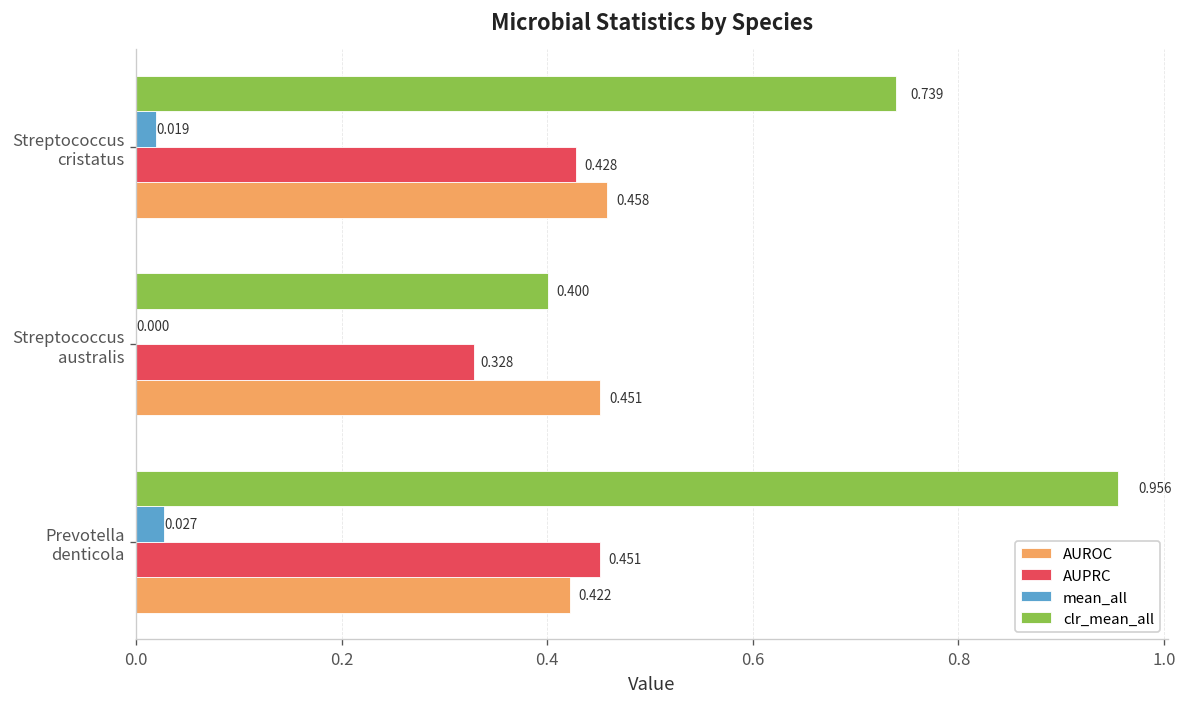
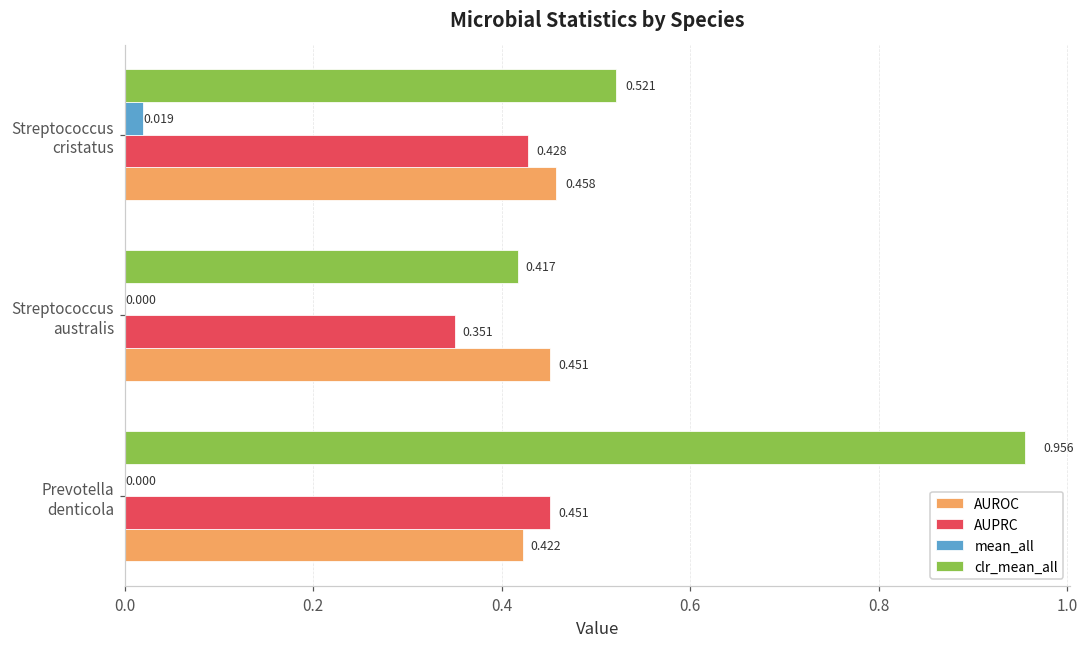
  {
    "AUROC": {
      "Streptococcus cristatus": 0.458,
      "Streptococcus australis": 0.451,
      "Prevotella denticola": 0.422
    },
    "AUPRC": {
      "Streptococcus cristatus": 0.428,
-     "Streptococcus australis": 0.328,
+     "Streptococcus australis": 0.351,
      "Prevotella denticola": 0.451
    },
    "mean_all": {
      "Streptococcus cristatus": 0.019,
      "Streptococcus australis": 0.000,
-     "Prevotella denticola": 0.027
+     "Prevotella denticola": 0.000
    },
    "clr_mean_all": {
-     "Streptococcus cristatus": 0.739,
-     "Streptococcus australis": 0.400,
+     "Streptococcus cristatus": 0.521,
+     "Streptococcus australis": 0.417,
      "Prevotella denticola": 0.956
    }
  }
